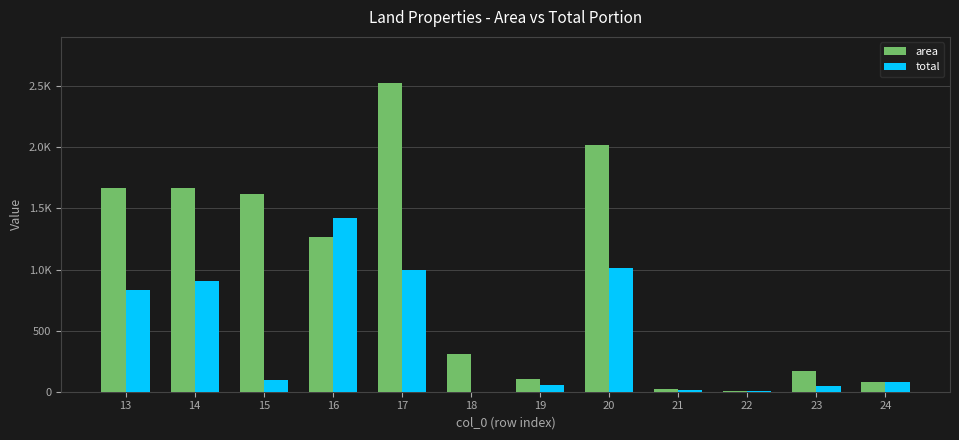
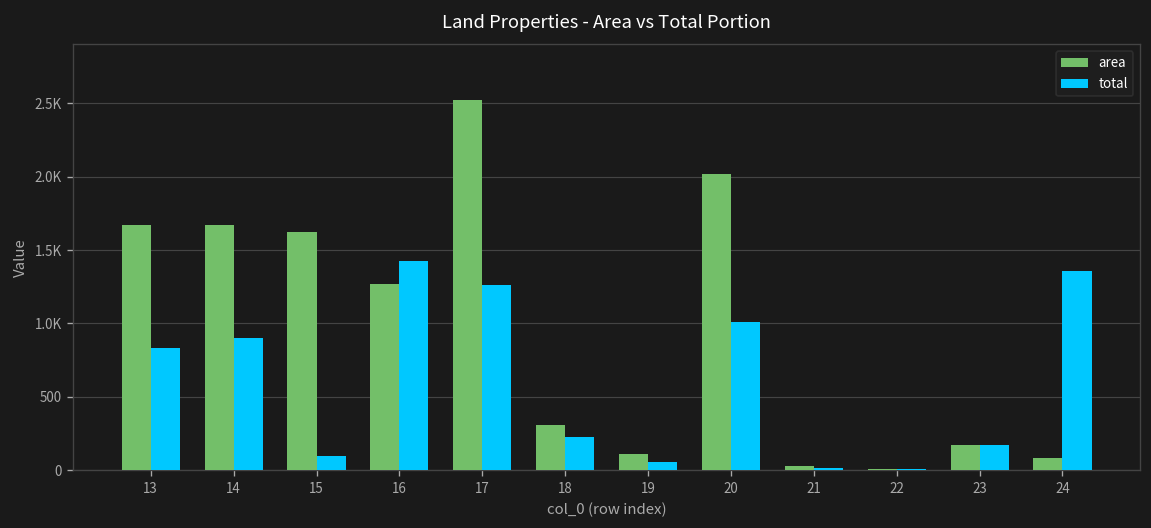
  {
    "area": {
      "13": 1670,
      "14": 1670,
      "15": 1620,
      "16": 1270,
      "17": 2520,
      "18": 310,
      "19": 110,
      "20": 2020,
      "21": 30,
      "23": 170,
      "24": 80
    },
    "total": {
      "13": 840,
      "14": 900,
      "15": 100,
      "16": 1420,
-     "17": 990,
-     "18": 0,
+     "17": 1260,
+     "18": 220,
      "19": 50,
      "20": 1010,
-     "23": 40,
-     "24": 80
+     "23": 170,
+     "24": 1360
    }
  }
